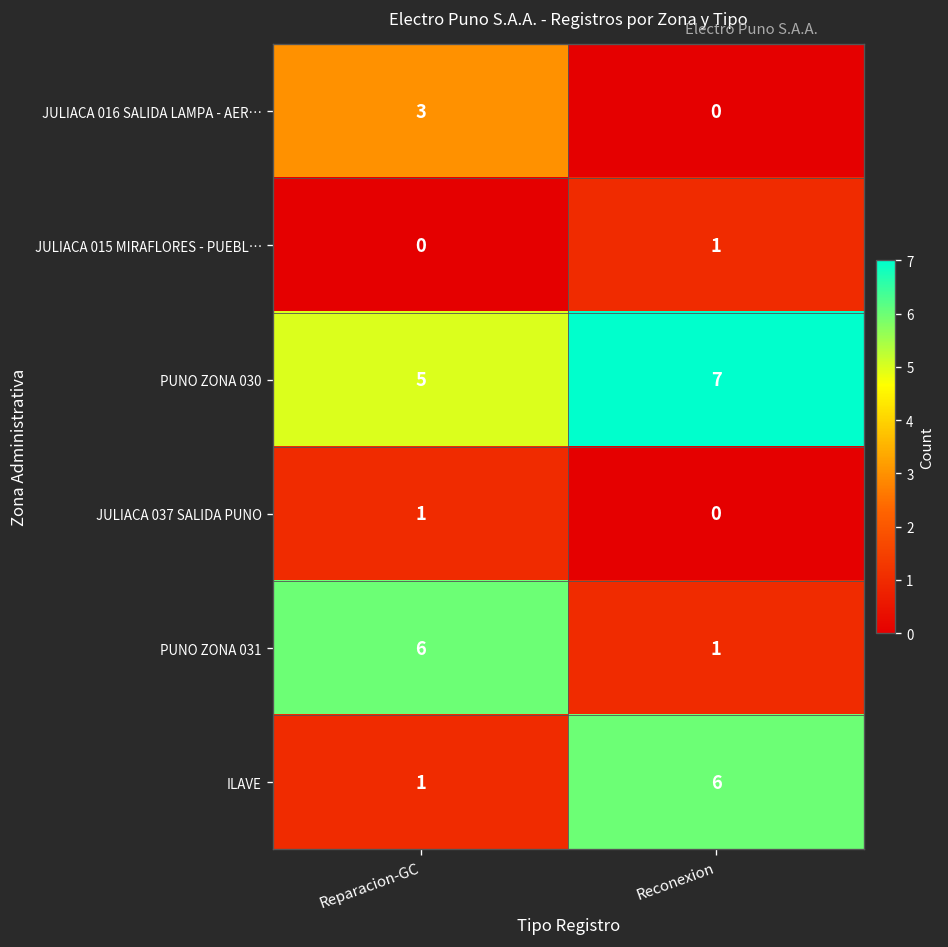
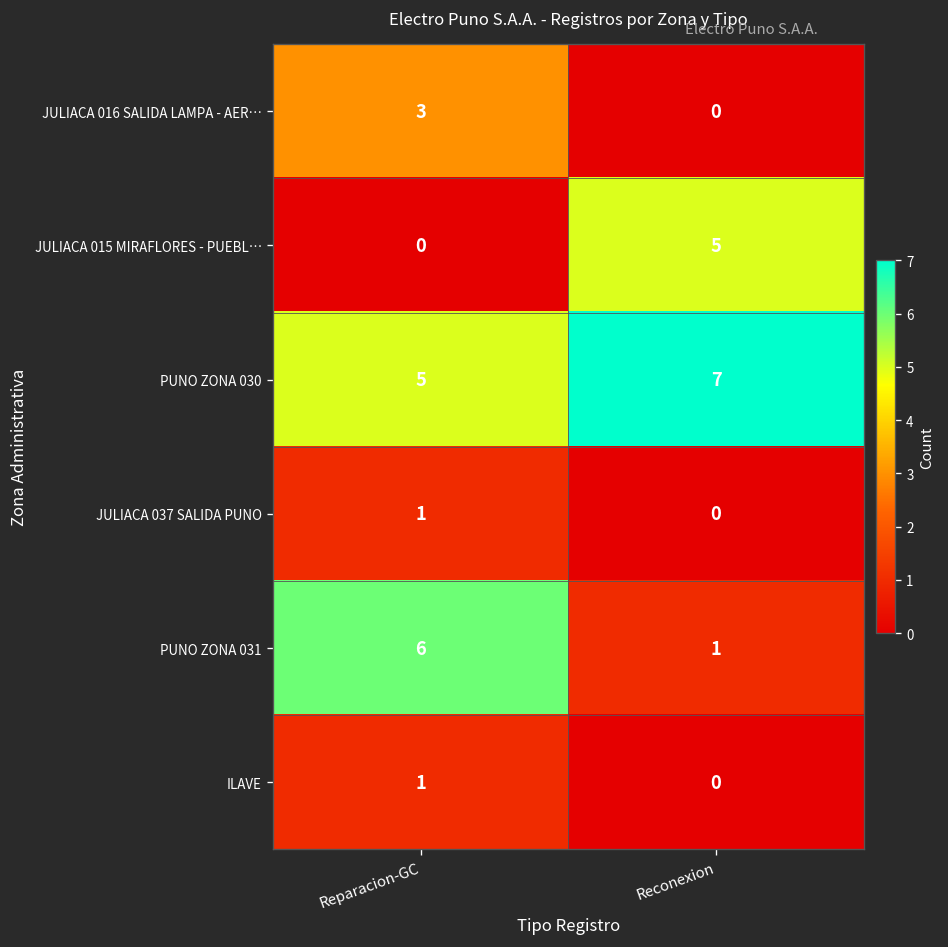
  {
    "JULIACA 016 SALIDA LAMPA - AER…": {
      "Reparacion-GC": 3,
      "Reconexion": 0
    },
    "JULIACA 015 MIRAFLORES - PUEBL…": {
      "Reparacion-GC": 0,
-     "Reconexion": 1
+     "Reconexion": 5
    },
    "PUNO ZONA 030": {
      "Reparacion-GC": 5,
      "Reconexion": 7
    },
    "JULIACA 037 SALIDA PUNO": {
      "Reparacion-GC": 1,
      "Reconexion": 0
    },
    "PUNO ZONA 031": {
      "Reparacion-GC": 6,
      "Reconexion": 1
    },
    "ILAVE": {
      "Reparacion-GC": 1,
-     "Reconexion": 6
+     "Reconexion": 0
    }
  }
